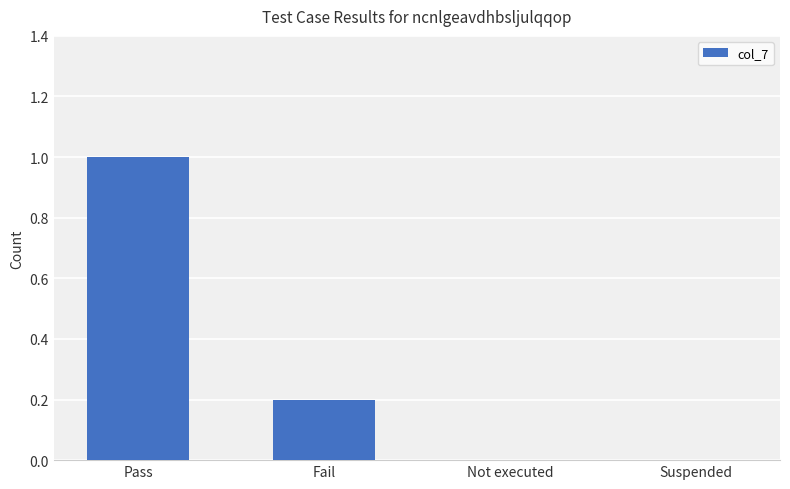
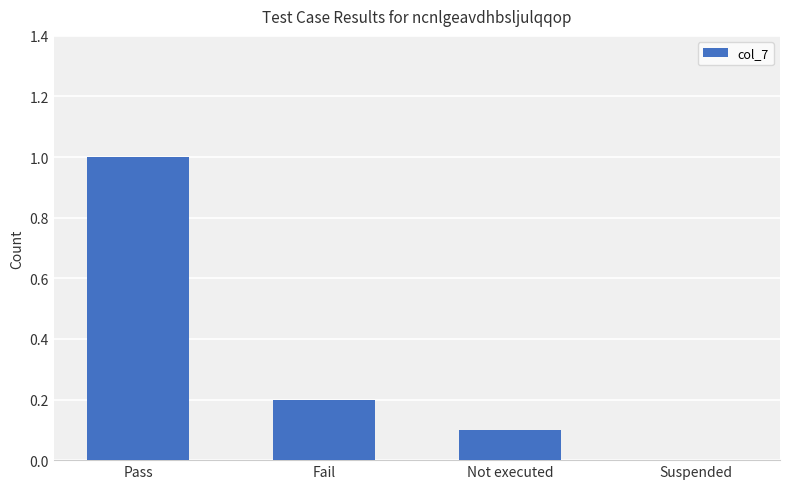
  {
    "Pass": 1.0,
    "Fail": 0.2,
-   "Not executed": 0.0,
+   "Not executed": 0.1,
    "Suspended": 0.0
  }
